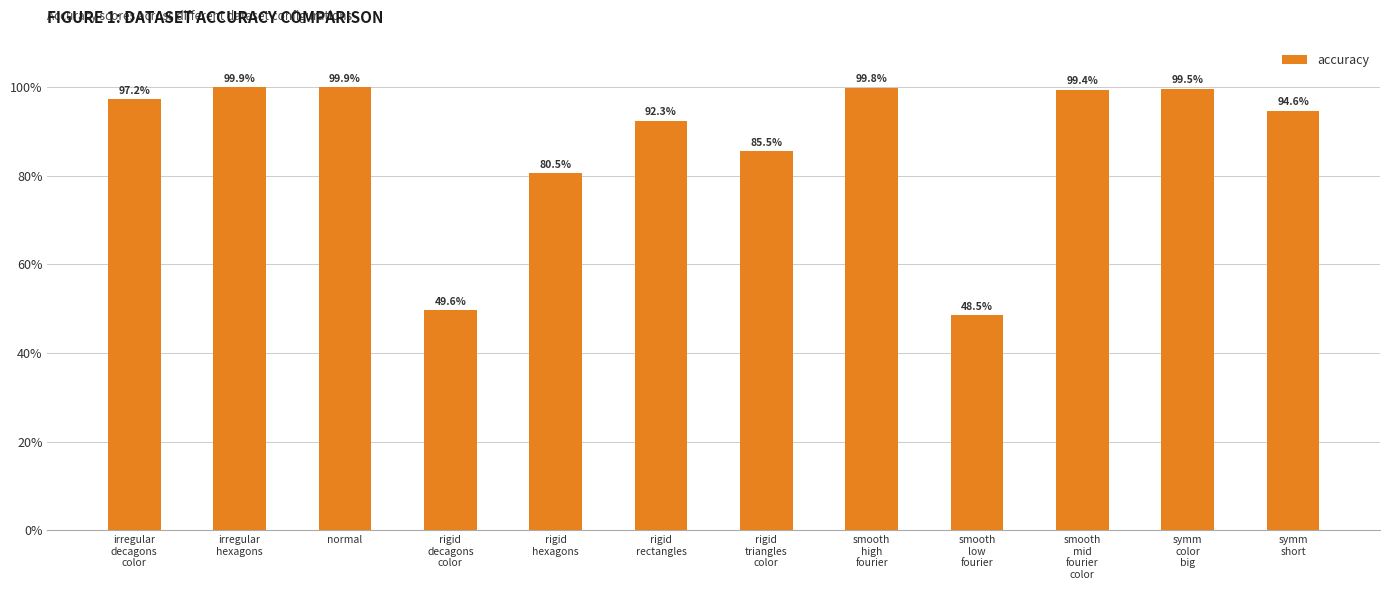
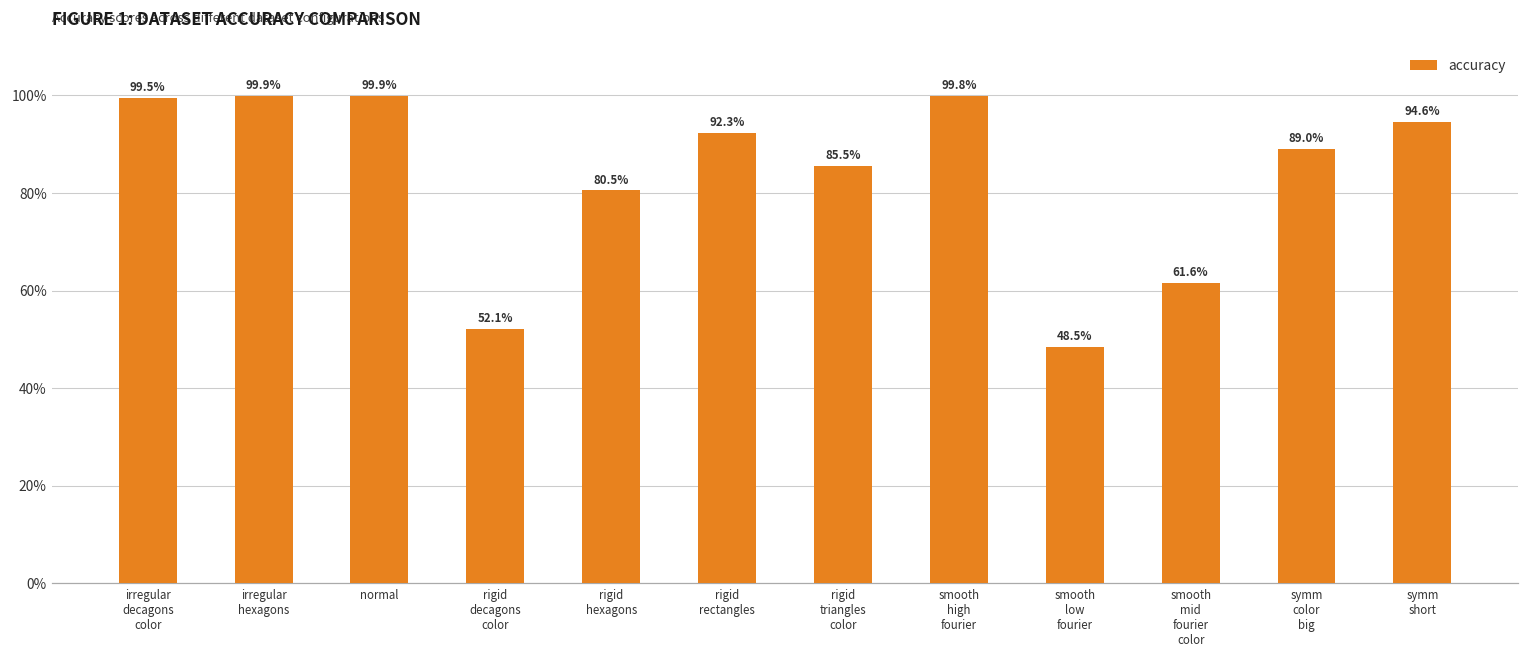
  {
-   "irregular decagons color": "97.2%",
+   "irregular decagons color": "99.5%",
    "irregular hexagons": "99.9%",
    "normal": "99.9%",
-   "rigid decagons color": "49.6%",
+   "rigid decagons color": "52.1%",
    "rigid hexagons": "80.5%",
    "rigid rectangles": "92.3%",
    "rigid triangles color": "85.5%",
    "smooth high fourier": "99.8%",
    "smooth low fourier": "48.5%",
-   "smooth mid fourier color": "99.4%",
-   "symm color big": "99.5%",
+   "smooth mid fourier color": "61.6%",
+   "symm color big": "89.0%",
    "symm short": "94.6%"
  }
